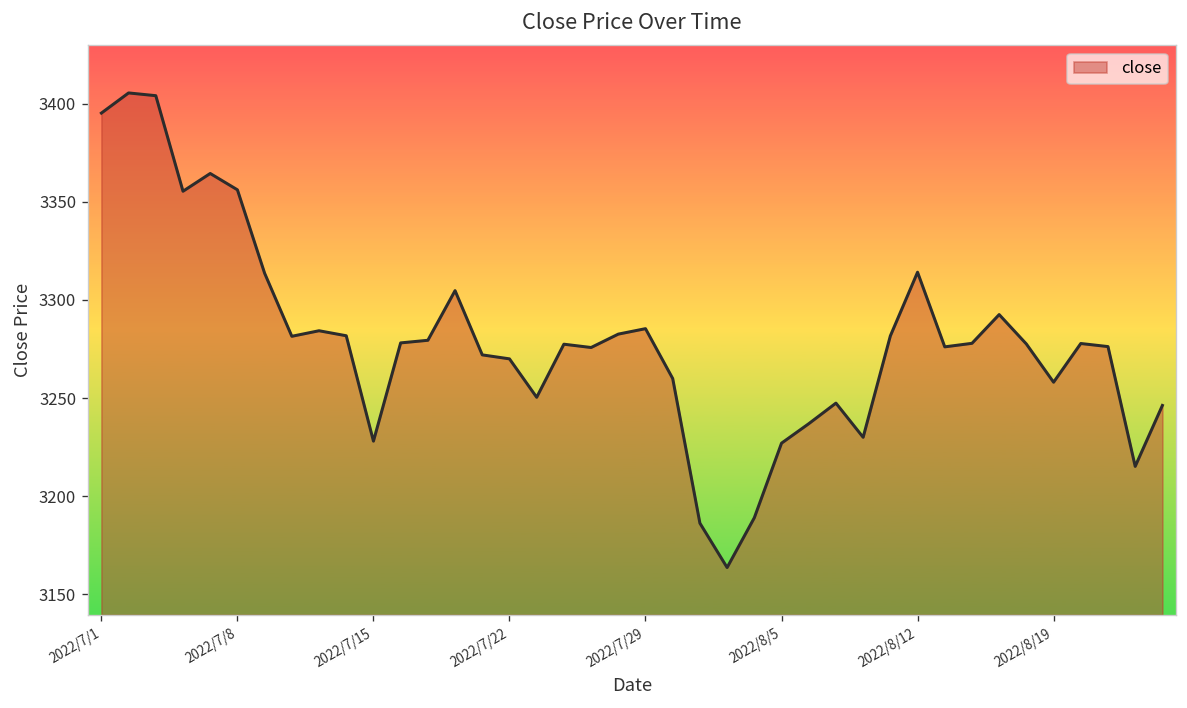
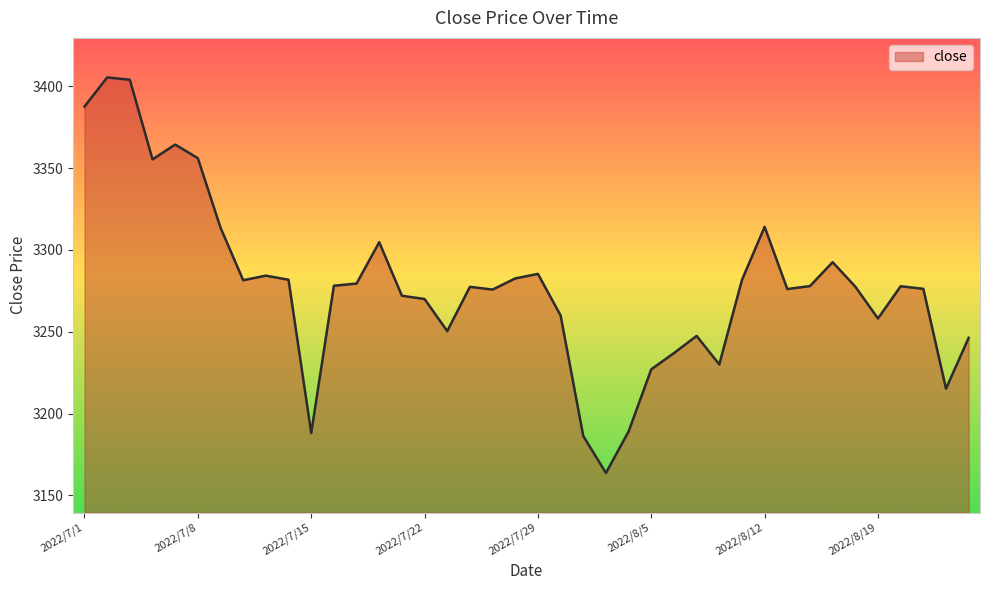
  {
-   "2022/7/1": 3395,
+   "2022/7/1": 3388,
    "2022/7/8": 3356,
-   "2022/7/15": 3228,
+   "2022/7/15": 3188,
    "2022/7/22": 3270,
    "2022/7/29": 3285,
    "2022/8/5": 3227,
    "2022/8/12": 3314,
    "2022/8/19": 3258
  }
